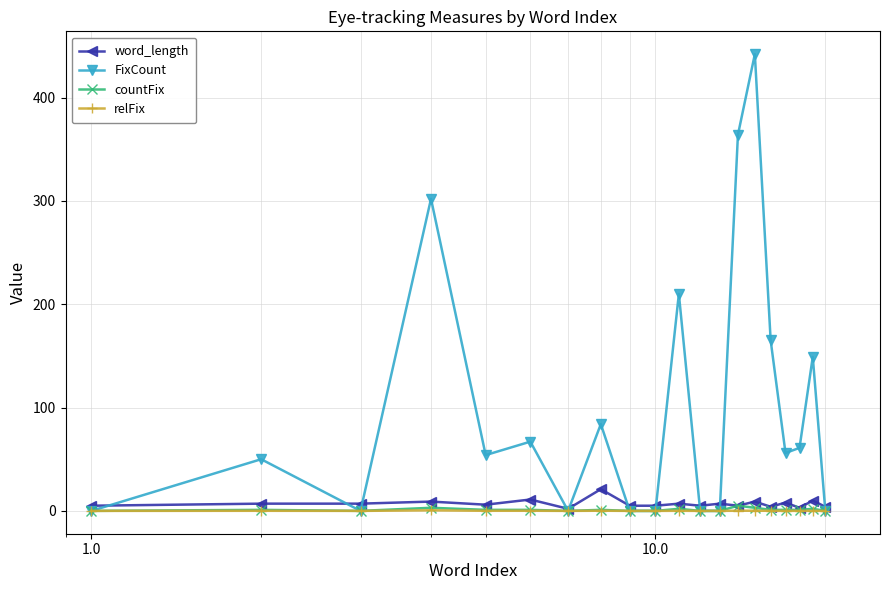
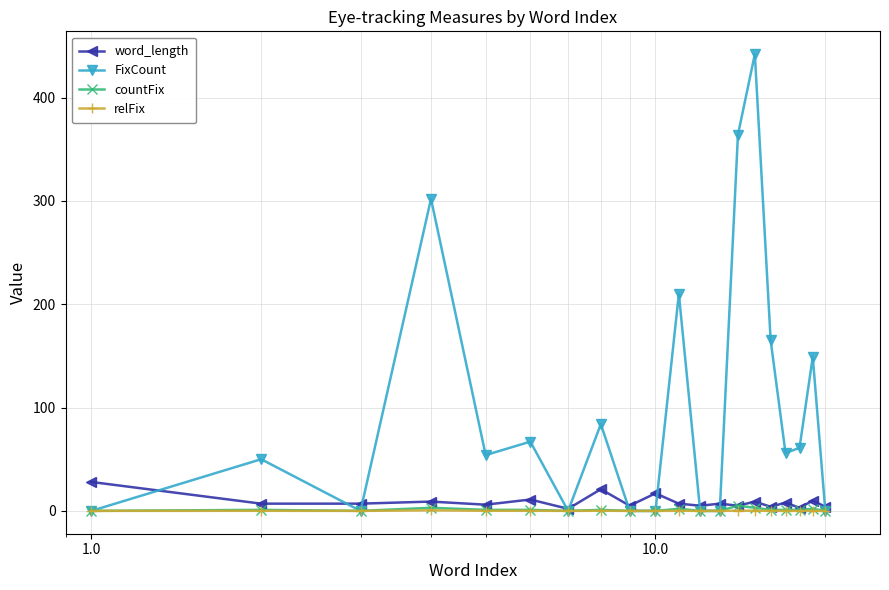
  {
    "word_length": {
-     "1.0": 5,
-     "10.0": 5
+     "1.0": 28,
+     "10.0": 17
    }
  }
